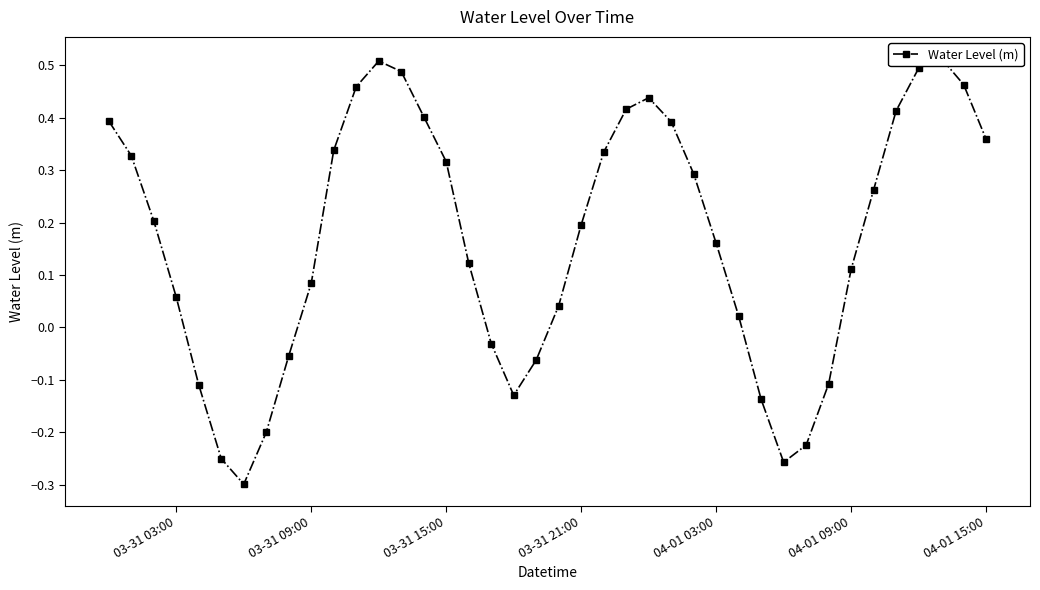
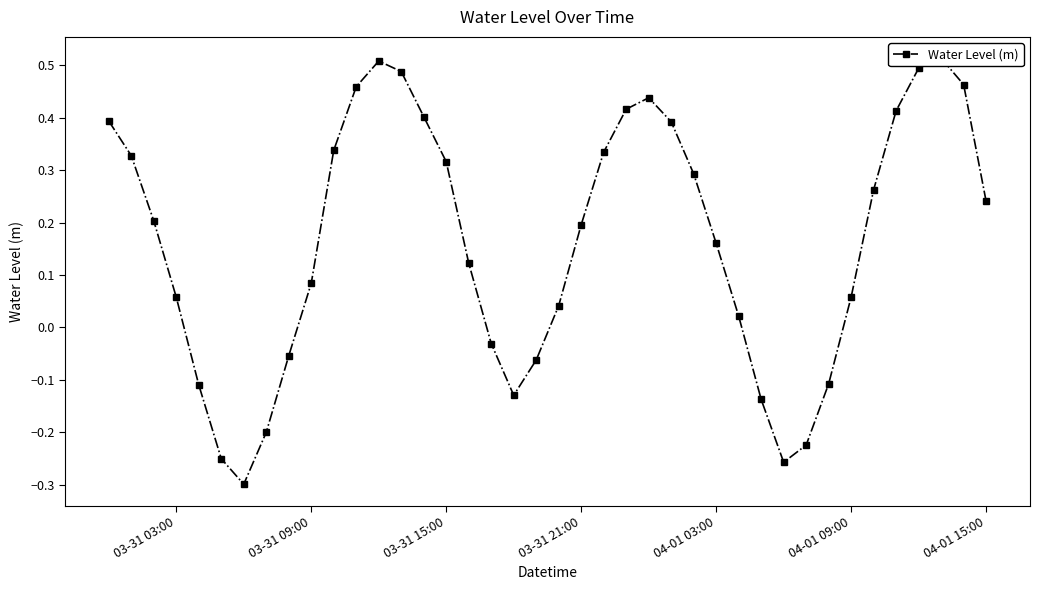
  {
    "03-31 03:00": 0.06,
    "03-31 09:00": 0.08,
    "03-31 15:00": 0.32,
    "03-31 21:00": 0.20,
    "04-01 03:00": 0.16,
-   "04-01 09:00": 0.11,
-   "04-01 15:00": 0.36
+   "04-01 09:00": 0.06,
+   "04-01 15:00": 0.24
  }
